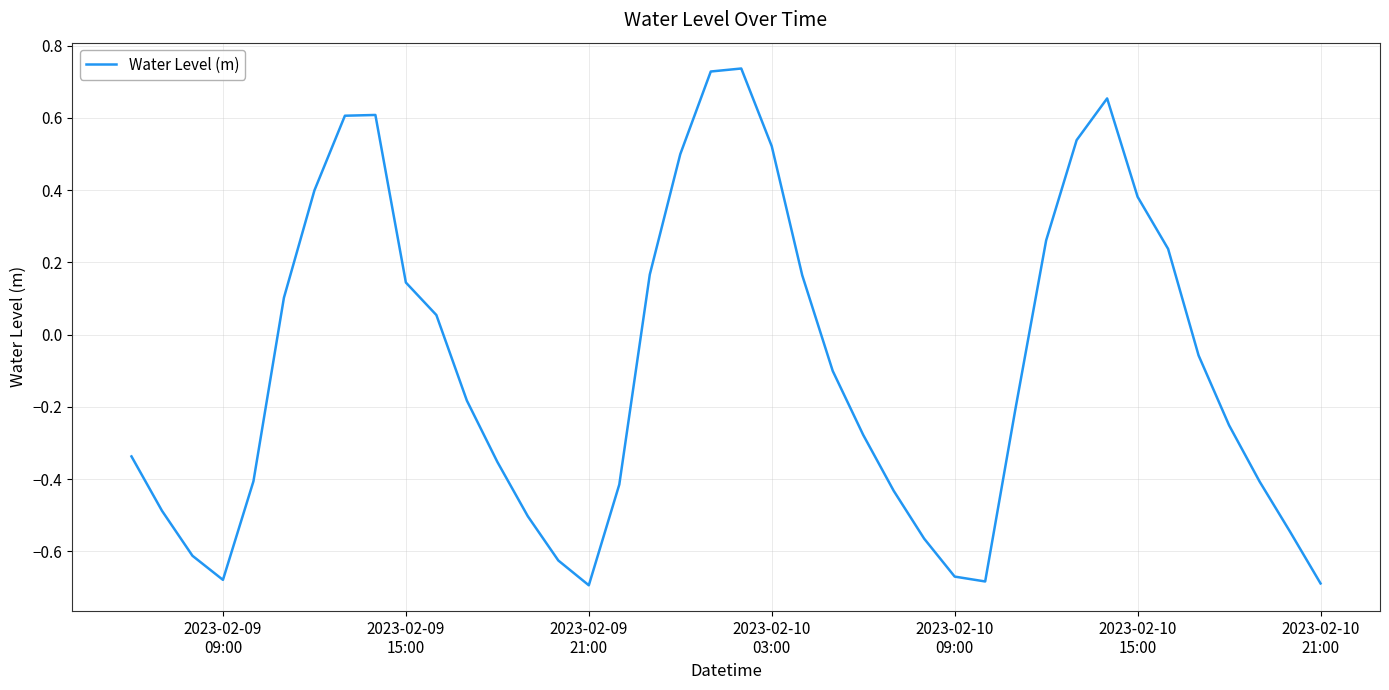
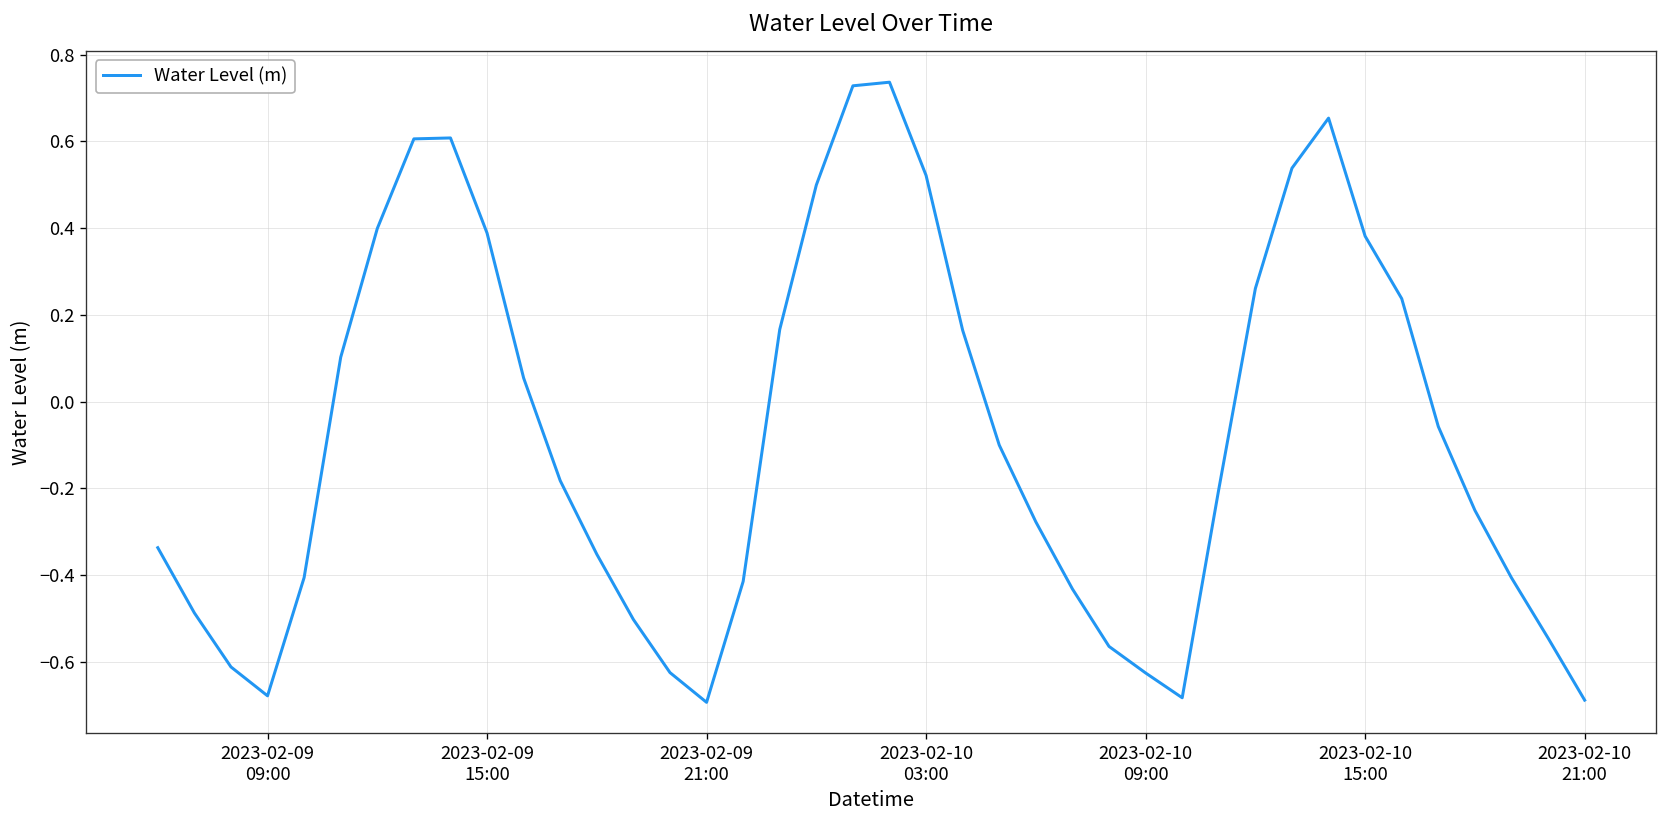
  {
    "2023-02-09 09:00": -0.68,
-   "2023-02-09 15:00": 0.14,
+   "2023-02-09 15:00": 0.39,
    "2023-02-09 21:00": -0.69,
    "2023-02-10 03:00": 0.52,
-   "2023-02-10 09:00": -0.67,
+   "2023-02-10 09:00": -0.63,
    "2023-02-10 15:00": 0.38,
    "2023-02-10 21:00": -0.69
  }
